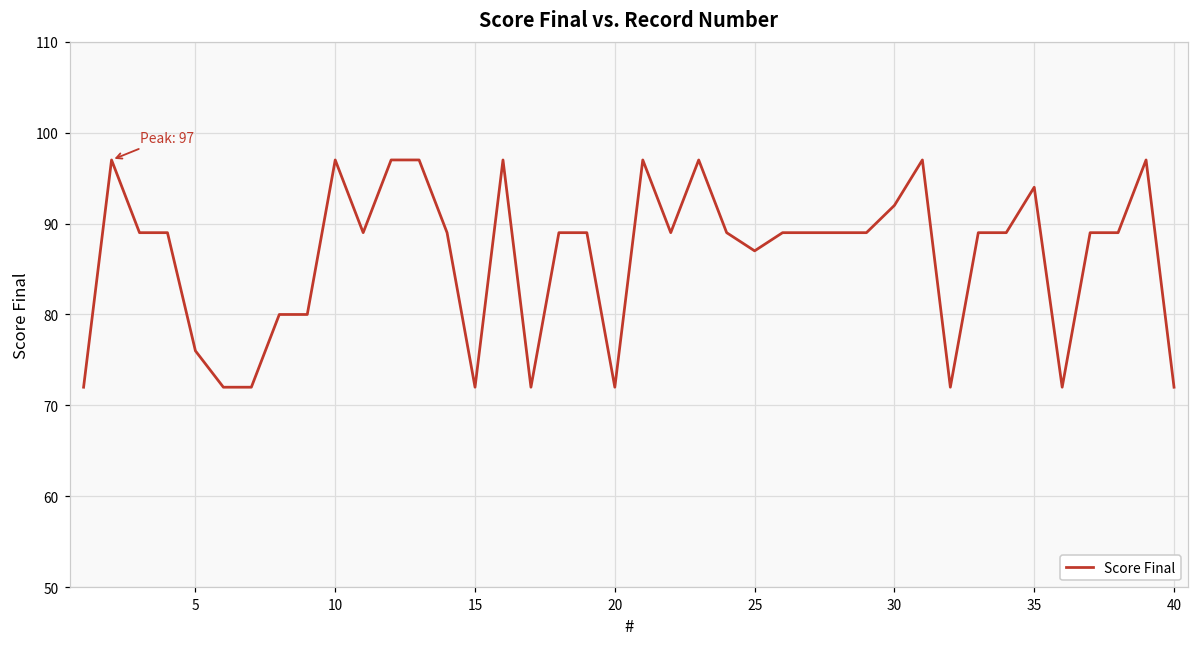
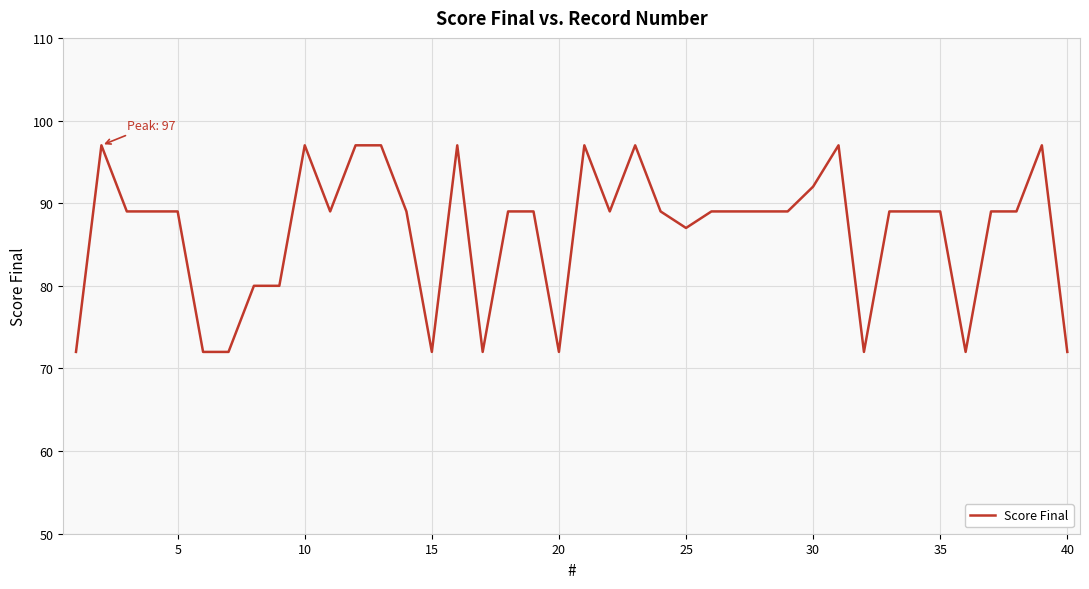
  {
-   "5": 76,
+   "5": 89,
    "10": 97,
    "15": 72,
    "20": 72,
    "25": 87,
    "30": 92,
-   "35": 94,
+   "35": 89,
    "40": 72
  }
